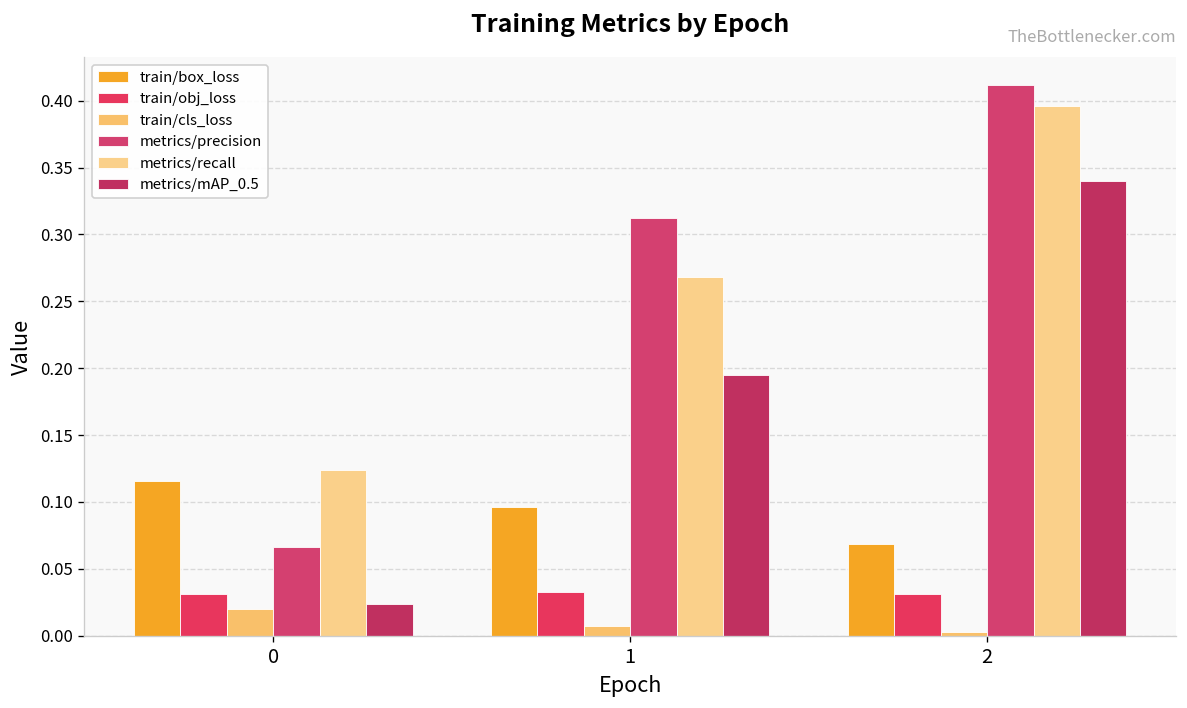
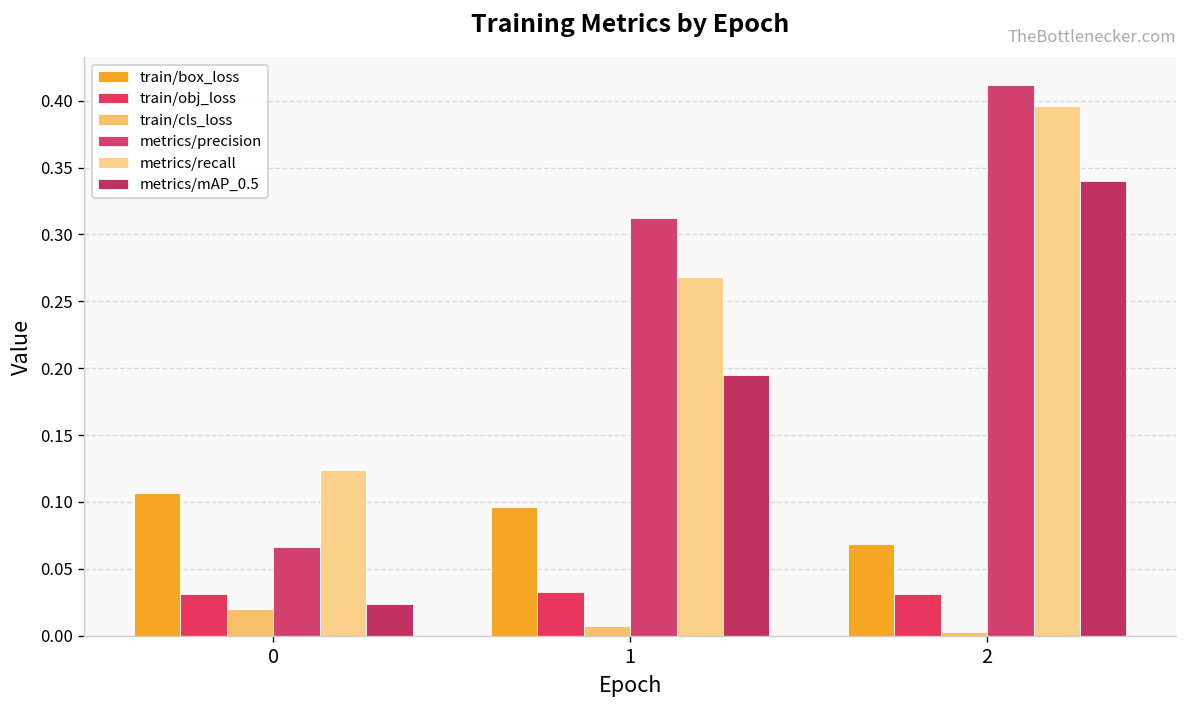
  {
    "train/box_loss": {
-     "0": 0.116,
+     "0": 0.107,
      "1": 0.096,
      "2": 0.069
    }
  }
